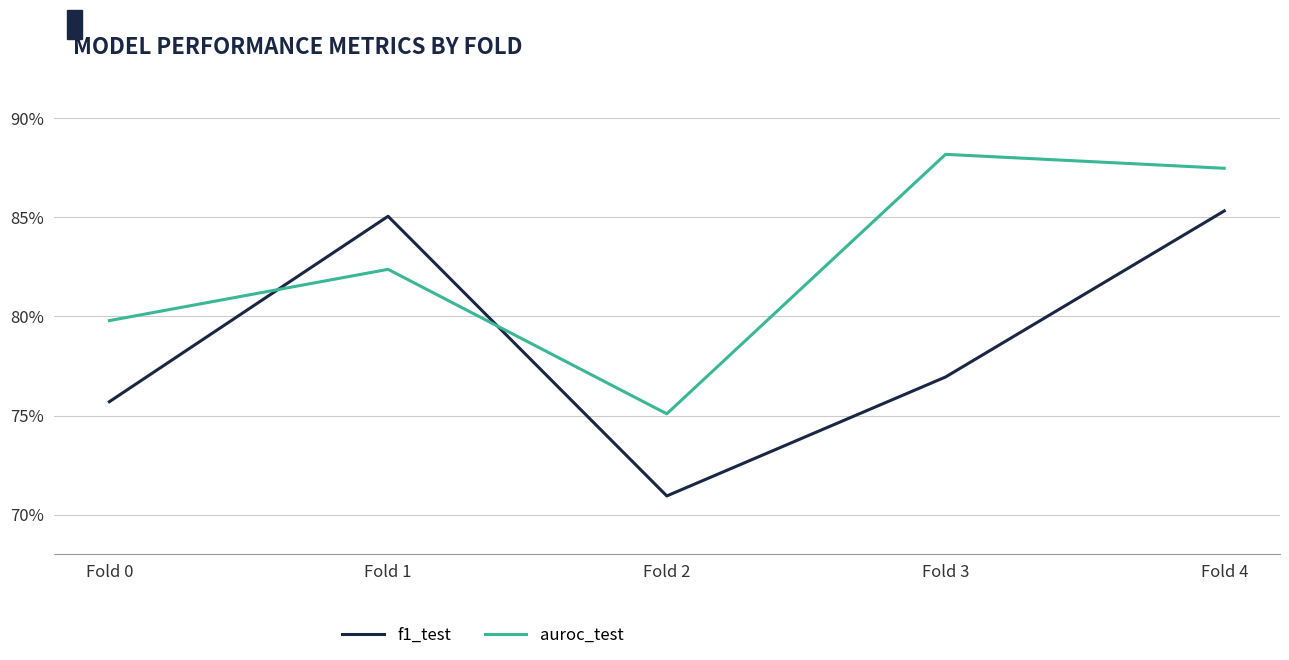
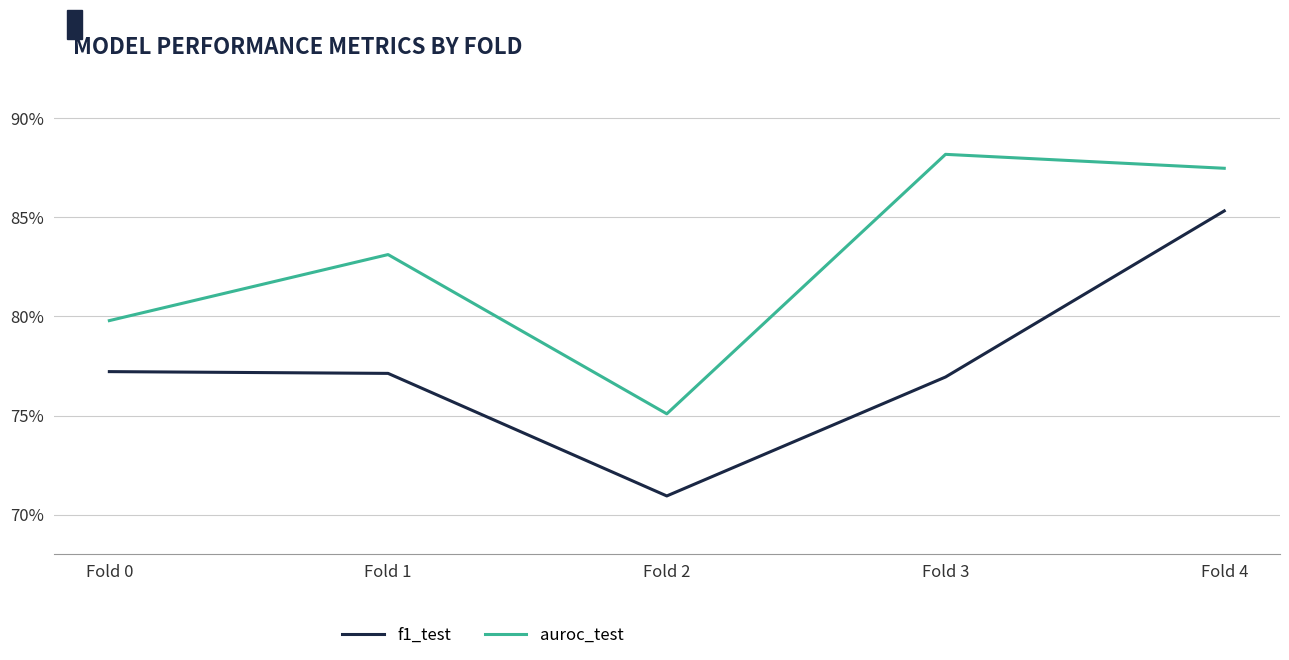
  {
    "f1_test": {
-     "Fold 0": "75.7%",
-     "Fold 1": "85.1%",
+     "Fold 0": "77.2%",
+     "Fold 1": "77.1%",
      "Fold 2": "70.9%",
      "Fold 3": "76.9%",
      "Fold 4": "85.3%"
    },
    "auroc_test": {
      "Fold 0": "79.8%",
-     "Fold 1": "82.4%",
+     "Fold 1": "83.1%",
      "Fold 2": "75.1%",
      "Fold 3": "88.2%",
      "Fold 4": "87.5%"
    }
  }
